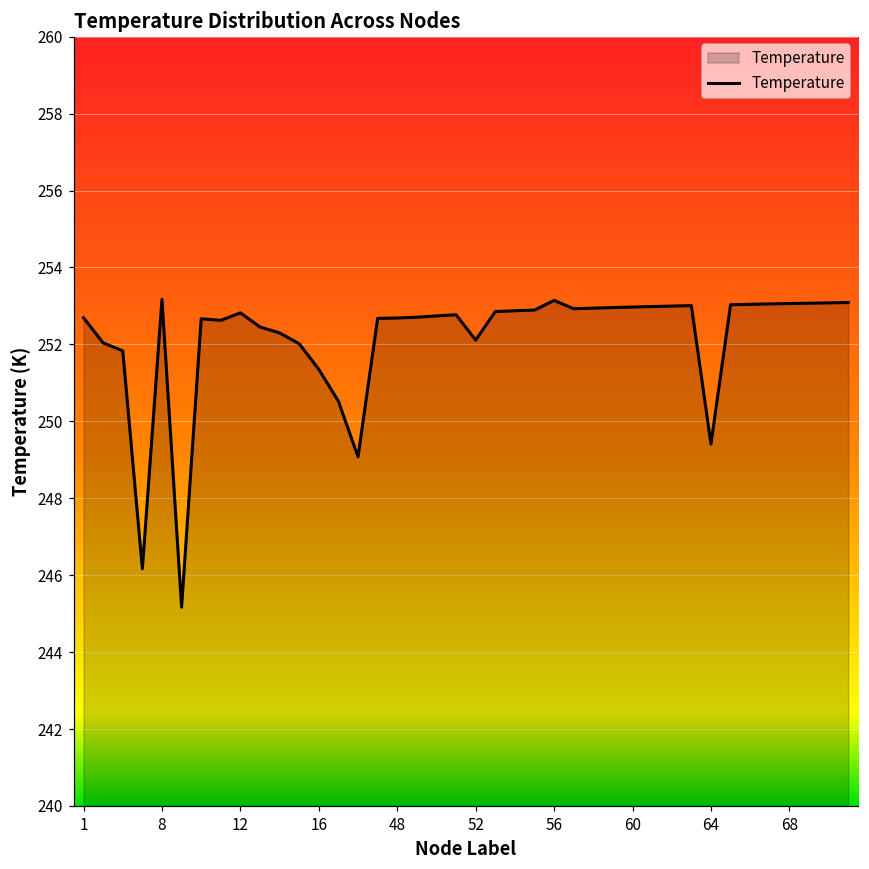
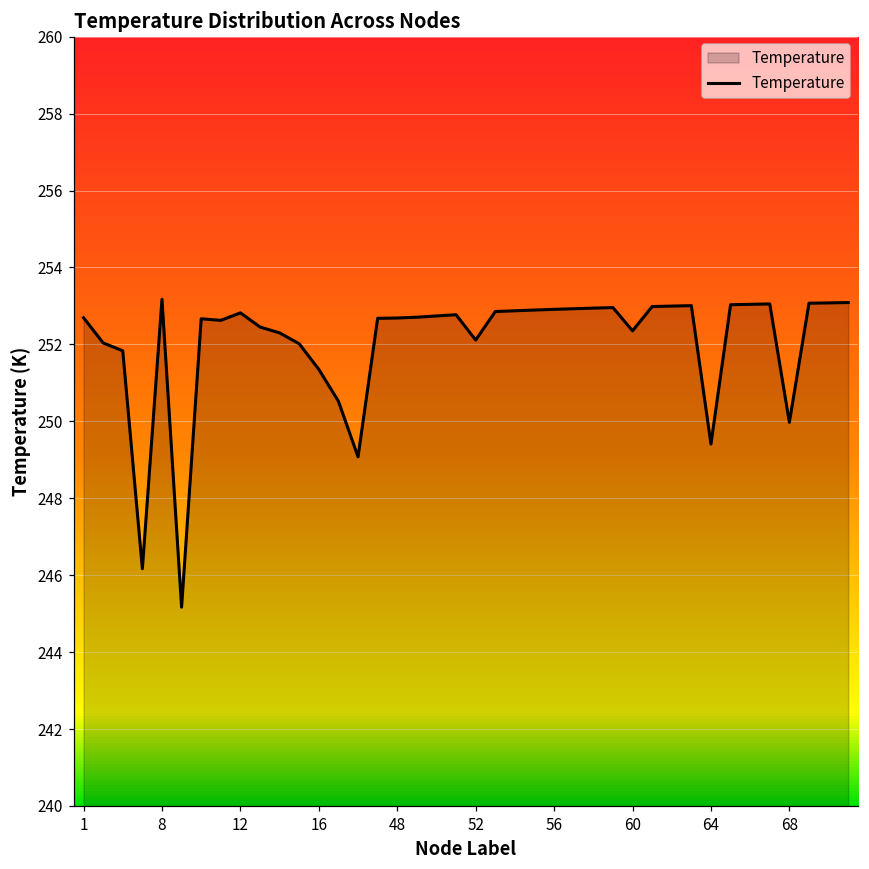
  {
    "8": 253.2,
    "12": 252.8,
    "16": 251.4,
    "48": 252.7,
    "52": 252.1,
-   "56": 253.1,
-   "60": 253.0,
+   "56": 252.9,
+   "60": 252.4,
    "64": 249.4,
-   "68": 253.1
+   "68": 250.0
  }
